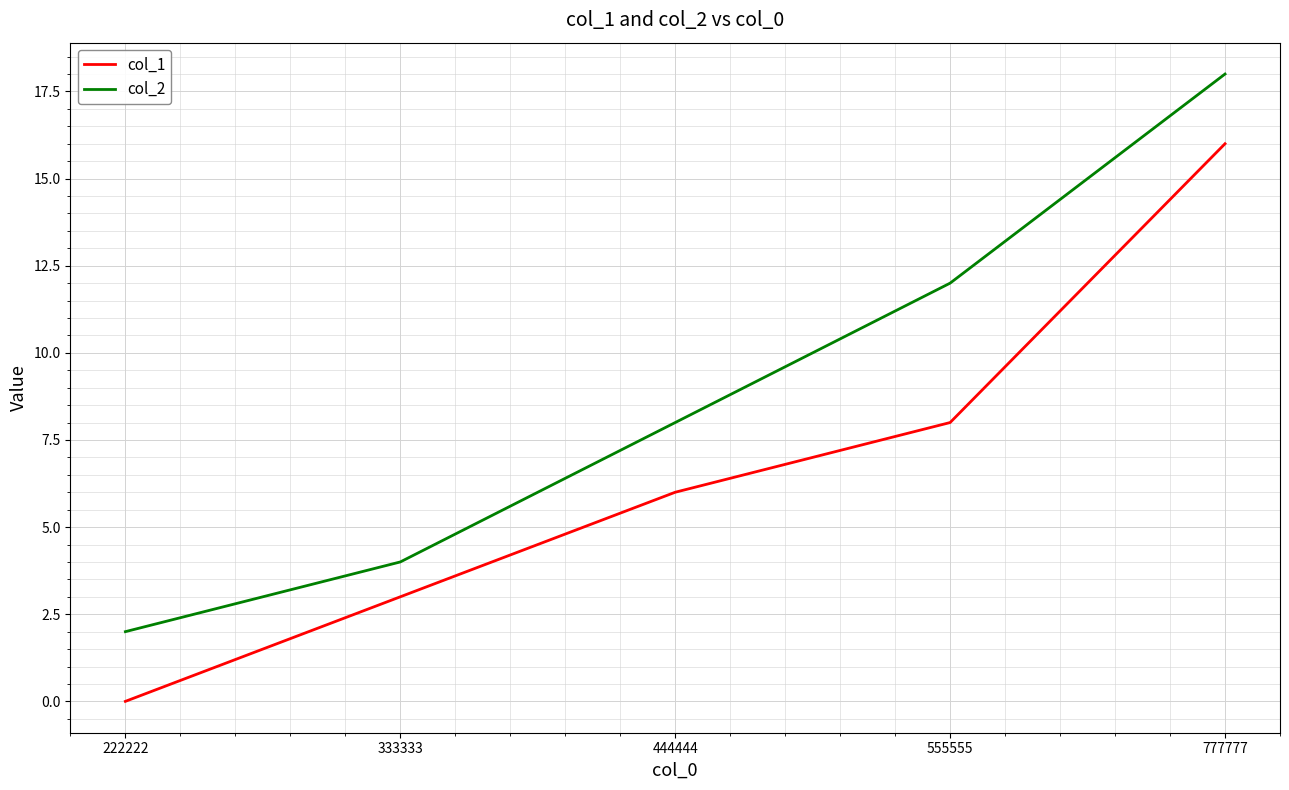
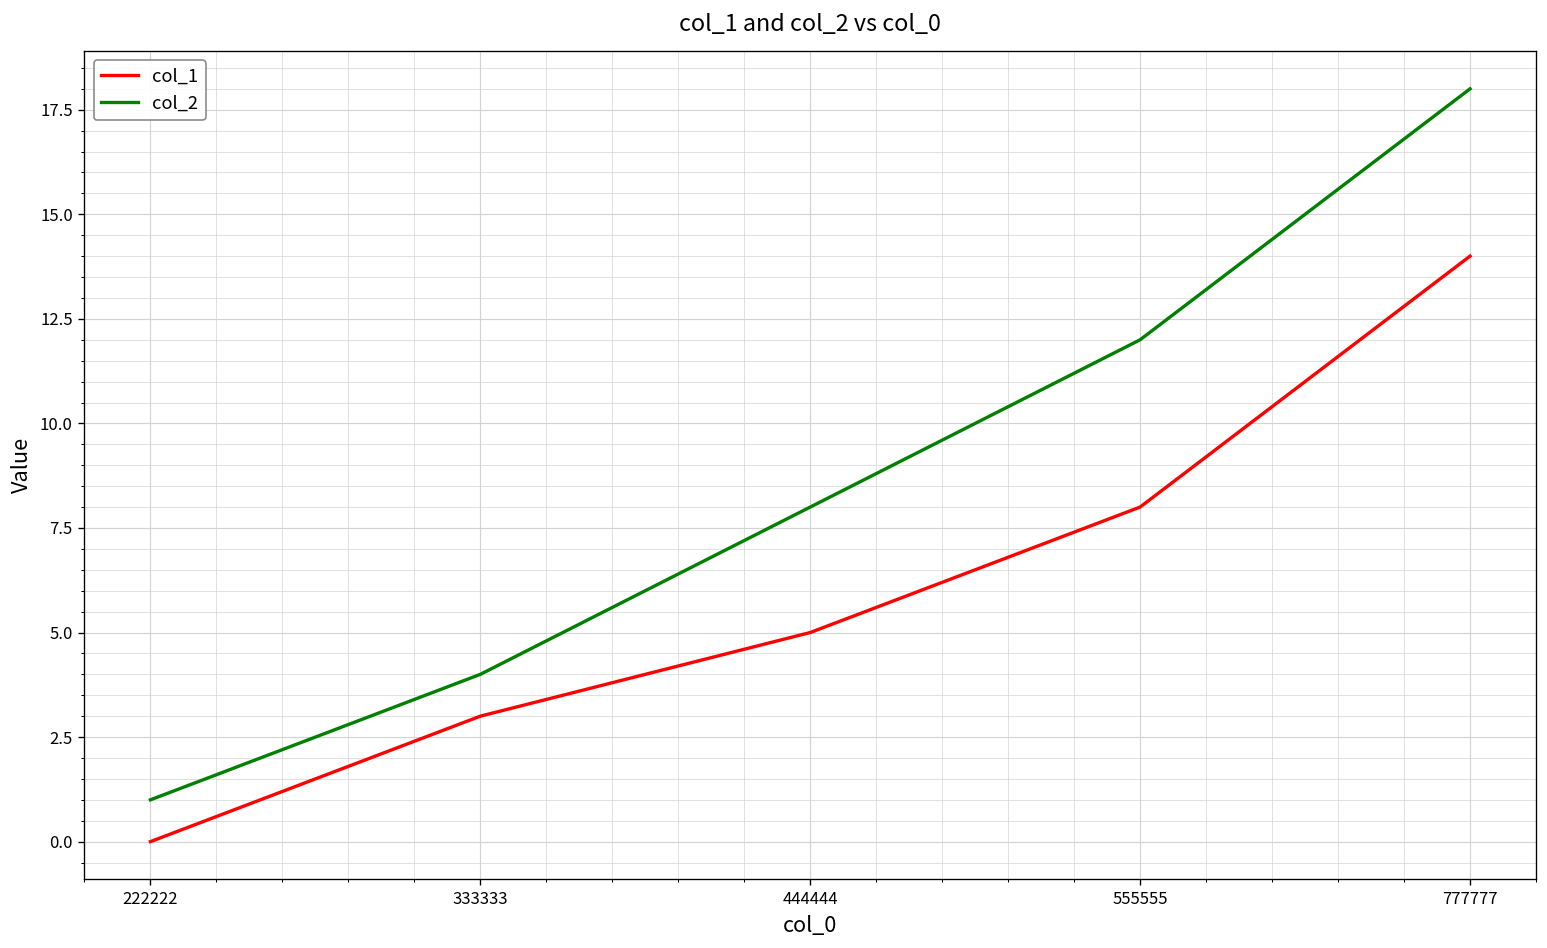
  {
    "col_1": {
      "222222": 0,
      "333333": 3,
-     "444444": 6,
+     "444444": 5,
      "555555": 8,
-     "777777": 16
+     "777777": 14
    },
    "col_2": {
-     "222222": 2,
+     "222222": 1,
      "333333": 4,
      "444444": 8,
      "555555": 12,
      "777777": 18
    }
  }
